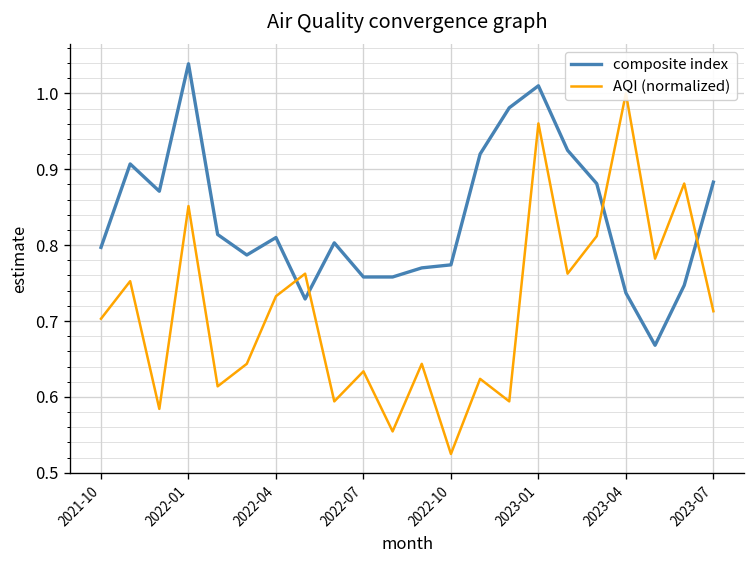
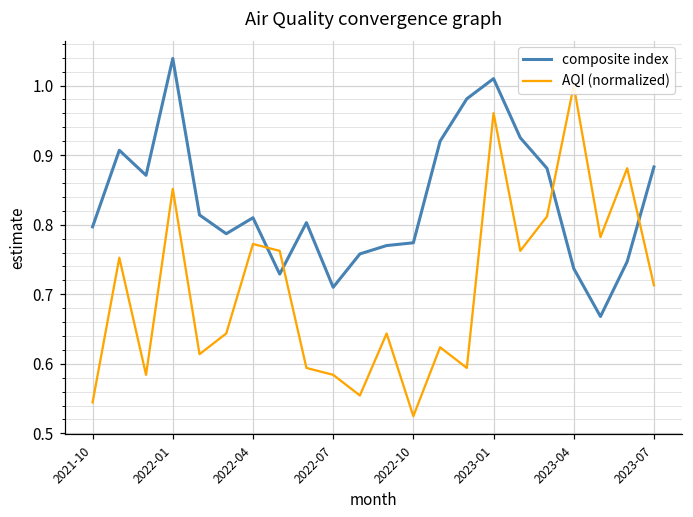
  {
    "composite index": {
      "2021-10": 0.80,
      "2022-01": 1.04,
      "2022-04": 0.81,
-     "2022-07": 0.76,
+     "2022-07": 0.71,
      "2022-10": 0.77,
      "2023-01": 1.01,
      "2023-04": 0.74,
      "2023-07": 0.88
    },
    "AQI (normalized)": {
-     "2021-10": 0.70,
+     "2021-10": 0.54,
      "2022-01": 0.85,
-     "2022-04": 0.73,
-     "2022-07": 0.63,
+     "2022-04": 0.77,
+     "2022-07": 0.58,
      "2022-10": 0.52,
      "2023-01": 0.96,
      "2023-07": 0.71
    }
  }
